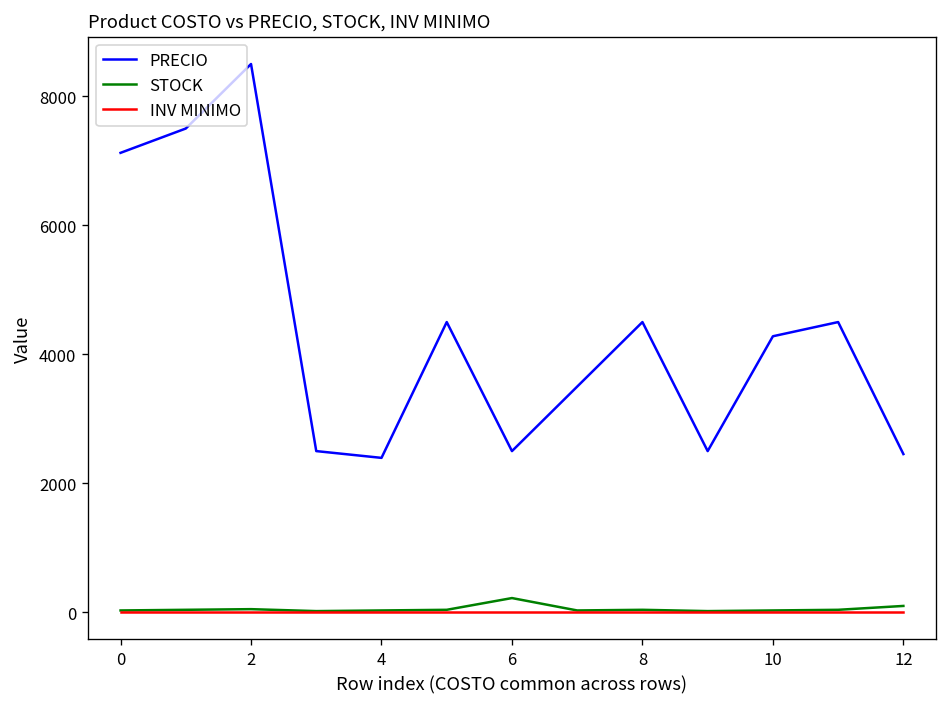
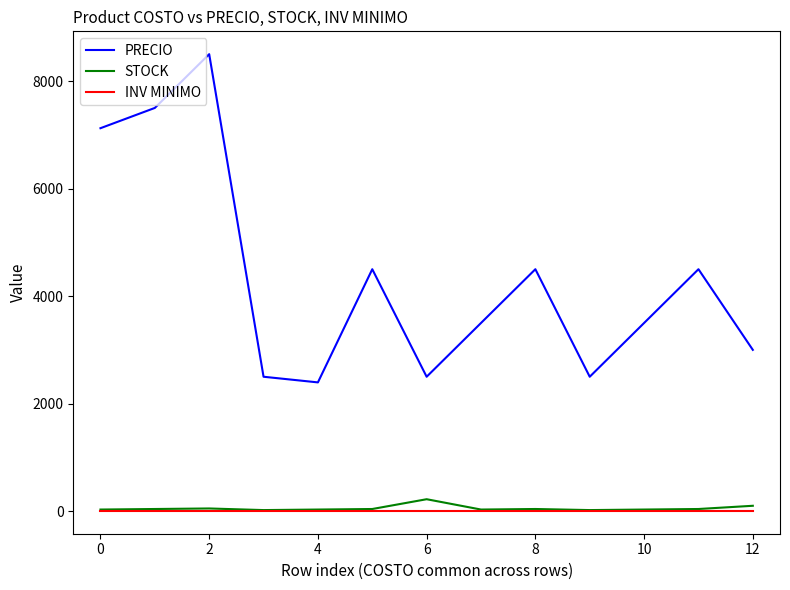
  {
    "PRECIO": {
      "0": 7100,
      "2": 8500,
      "4": 2400,
      "6": 2500,
      "8": 4500,
-     "10": 4300,
-     "12": 2500
+     "10": 3500,
+     "12": 3000
    },
    "STOCK": {
      "6": 200,
      "12": 100
    },
    "INV MINIMO": {
      "6": 0,
      "12": 0
    }
  }
